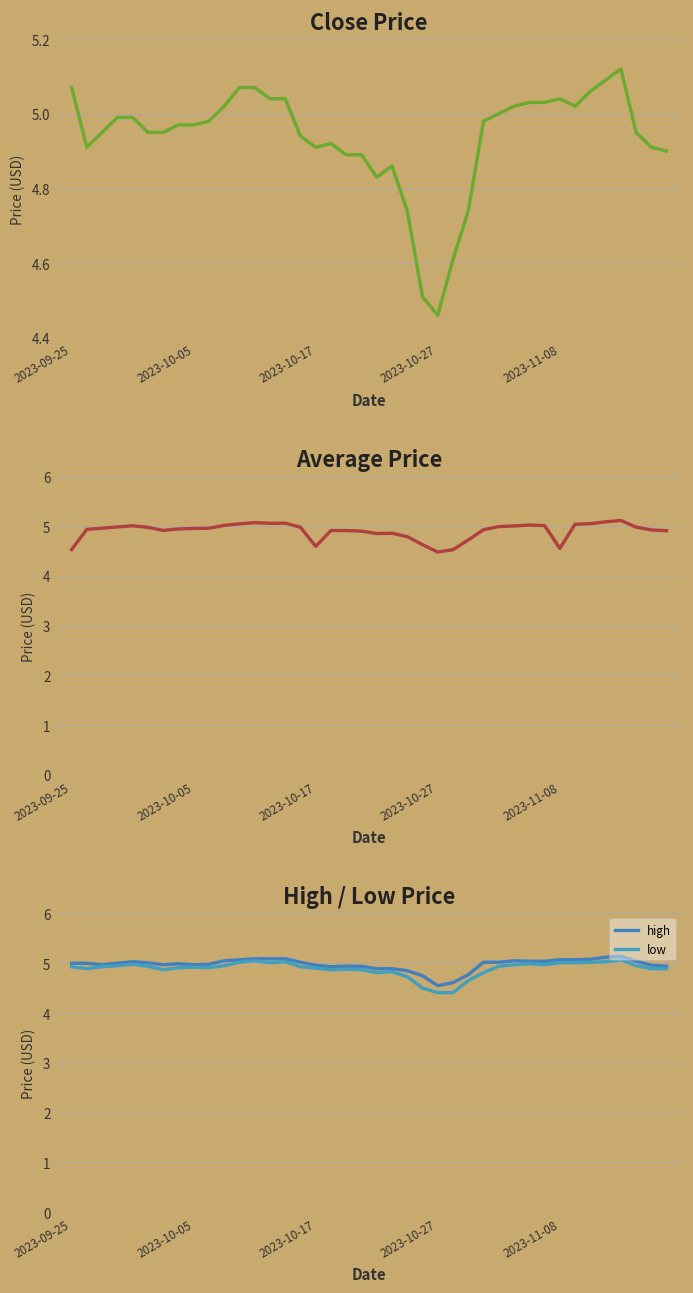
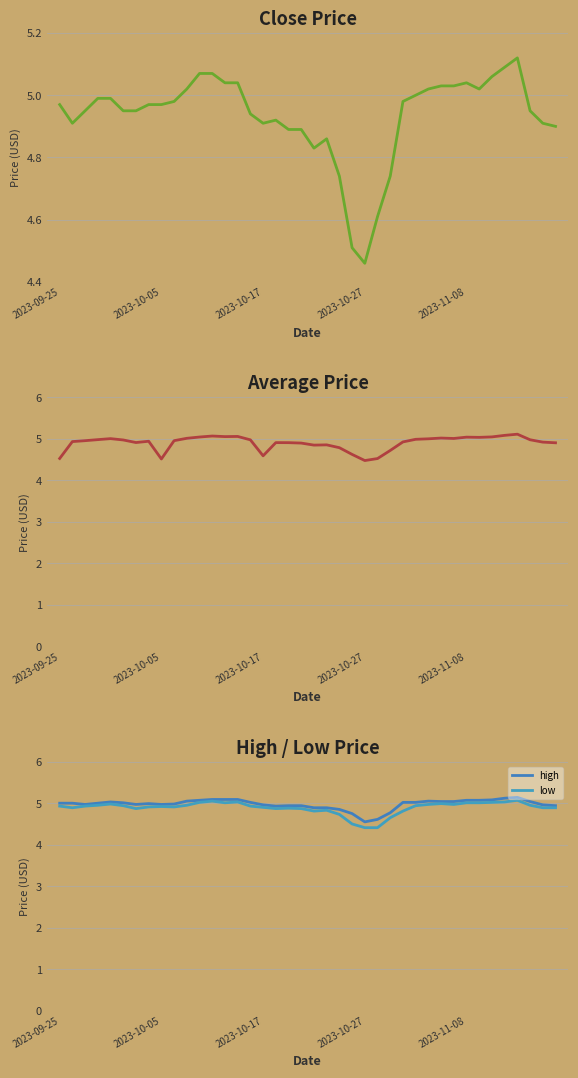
  {
    "Close Price": {
-     "2023-09-25": 5.07,
+     "2023-09-25": 4.97,
      "2023-10-05": 4.97,
      "2023-10-17": 4.91,
      "2023-10-27": 4.46,
      "2023-11-08": 5.04
    },
    "Average Price": {
      "2023-09-25": 4.5,
-     "2023-10-05": 5.0,
+     "2023-10-05": 4.5,
      "2023-10-17": 4.6,
      "2023-10-27": 4.5,
-     "2023-11-08": 4.6
+     "2023-11-08": 5.0
    }
  }
